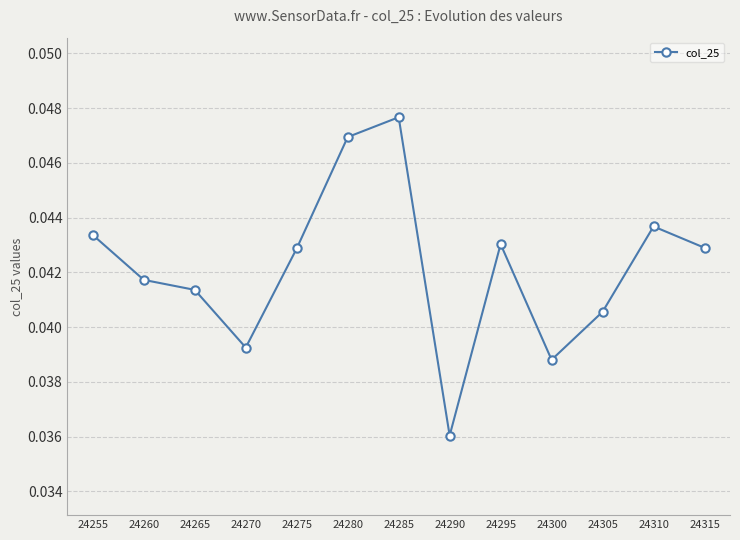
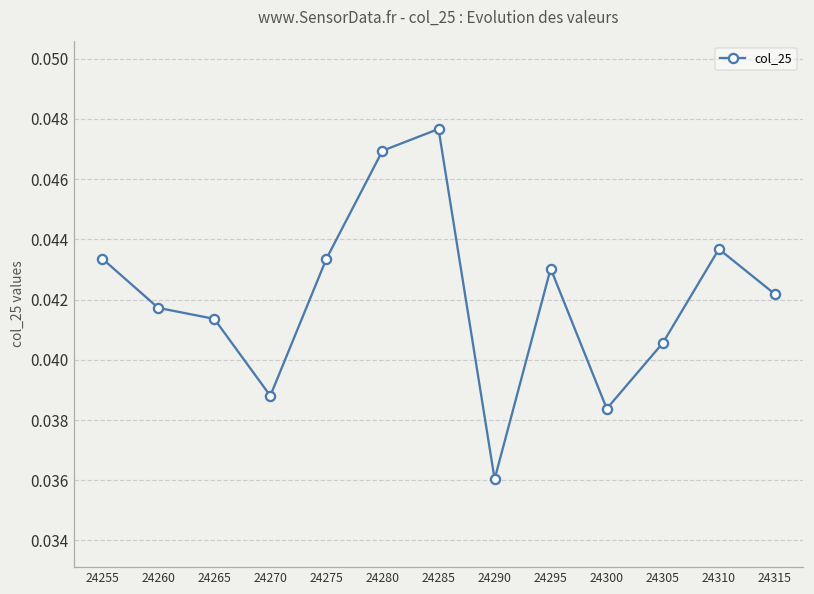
  {
    "24255": 0.0434,
    "24260": 0.0417,
    "24265": 0.0414,
-   "24270": 0.0393,
-   "24275": 0.0429,
+   "24270": 0.0388,
+   "24275": 0.0434,
    "24280": 0.0469,
    "24285": 0.0477,
    "24290": 0.0360,
    "24295": 0.0430,
-   "24300": 0.0388,
+   "24300": 0.0384,
    "24305": 0.0406,
    "24310": 0.0437,
-   "24315": 0.0429
+   "24315": 0.0422
  }
